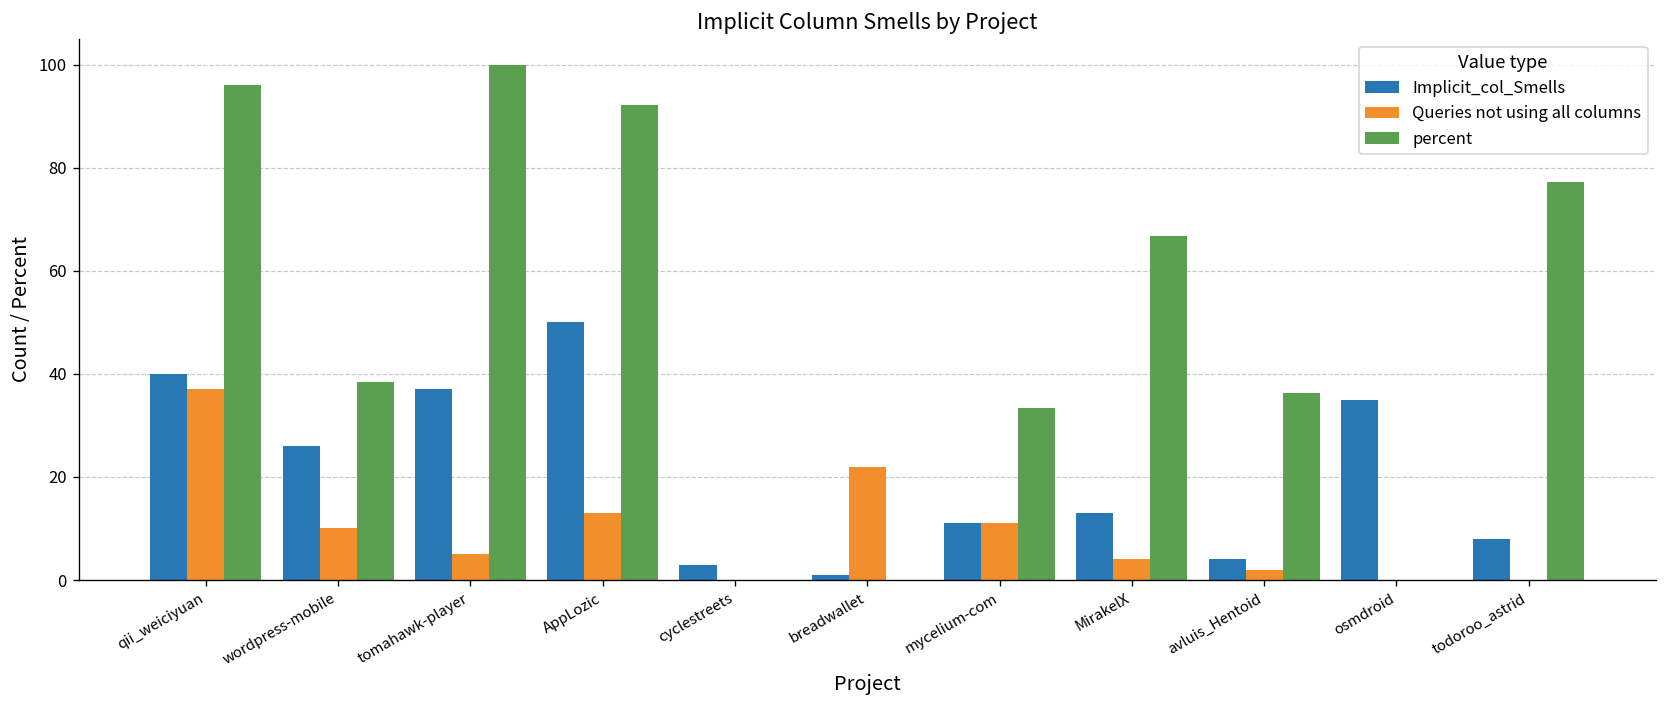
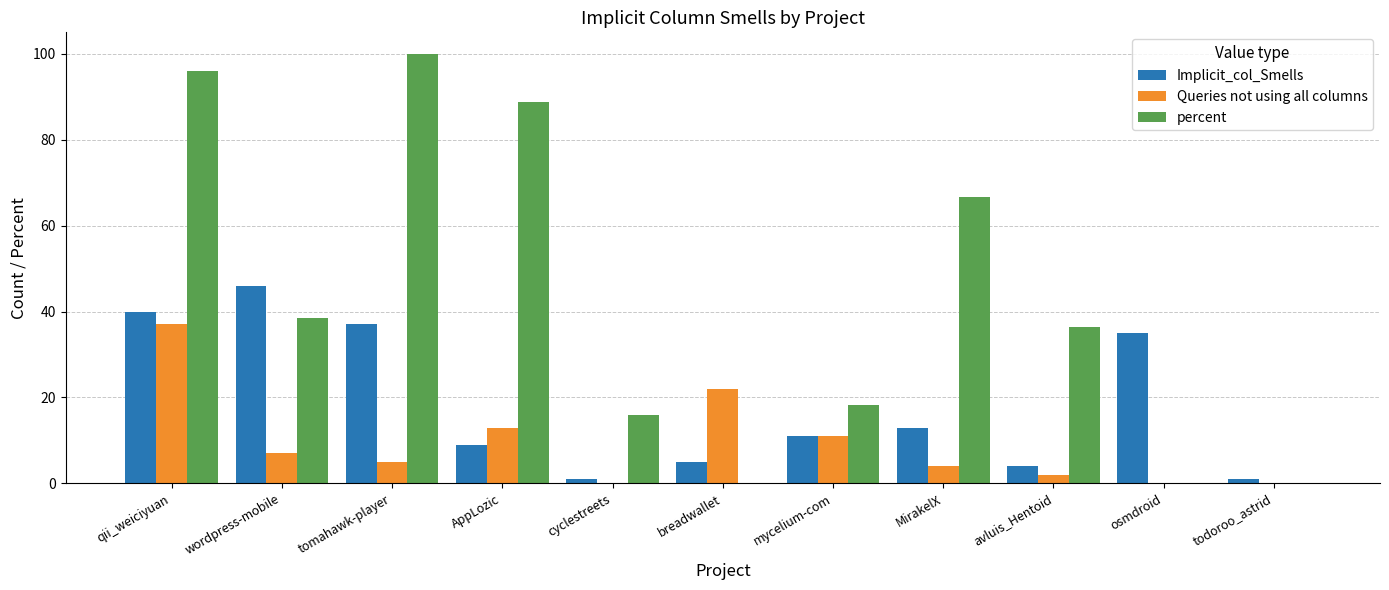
  {
    "Implicit_col_Smells": {
      "qii_weiciyuan": 40,
-     "wordpress-mobile": 26,
+     "wordpress-mobile": 46,
      "tomahawk-player": 37,
-     "AppLozic": 50,
-     "cyclestreets": 3,
-     "breadwallet": 1,
+     "AppLozic": 9,
+     "cyclestreets": 1,
+     "breadwallet": 5,
      "mycelium-com": 11,
      "MirakelX": 13,
      "avluis_Hentoid": 4,
      "osmdroid": 35,
-     "todoroo_astrid": 8
+     "todoroo_astrid": 1
    },
    "Queries not using all columns": {
      "qii_weiciyuan": 37,
-     "wordpress-mobile": 10,
+     "wordpress-mobile": 7,
      "tomahawk-player": 5,
      "AppLozic": 13,
      "cyclestreets": 0,
      "breadwallet": 22,
      "mycelium-com": 11,
      "MirakelX": 4,
      "avluis_Hentoid": 2,
      "osmdroid": 0,
      "todoroo_astrid": 0
    },
    "percent": {
      "qii_weiciyuan": 96,
      "wordpress-mobile": 38,
      "tomahawk-player": 100,
-     "AppLozic": 92,
-     "cyclestreets": 0,
+     "AppLozic": 89,
+     "cyclestreets": 16,
      "breadwallet": 0,
-     "mycelium-com": 33,
+     "mycelium-com": 18,
      "MirakelX": 67,
      "avluis_Hentoid": 36,
      "osmdroid": 0,
-     "todoroo_astrid": 77
+     "todoroo_astrid": 0
    }
  }
